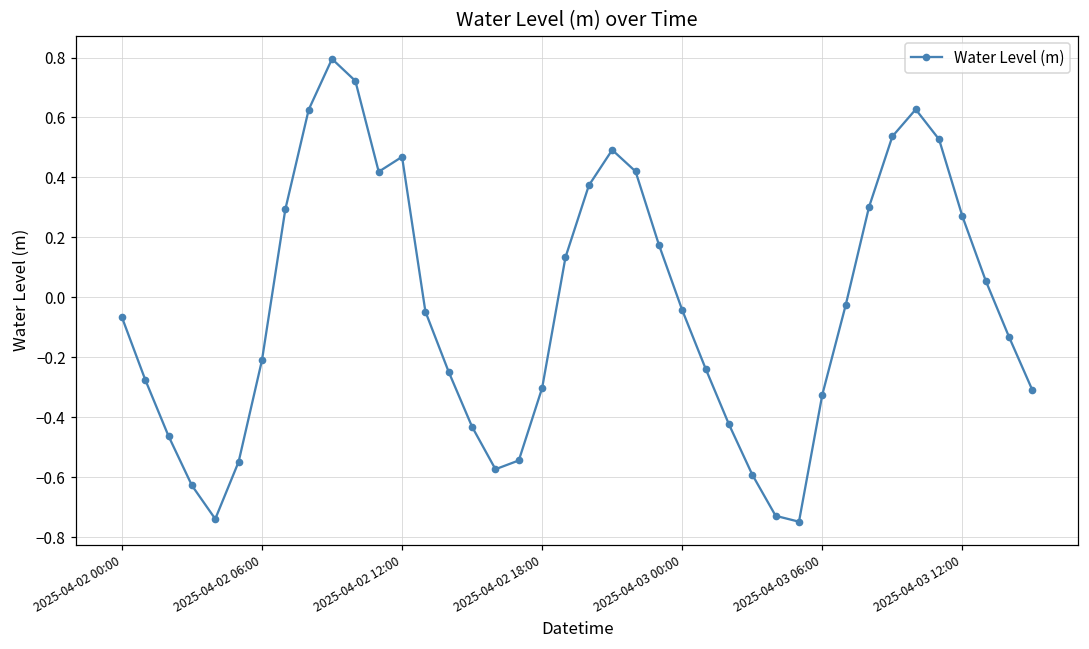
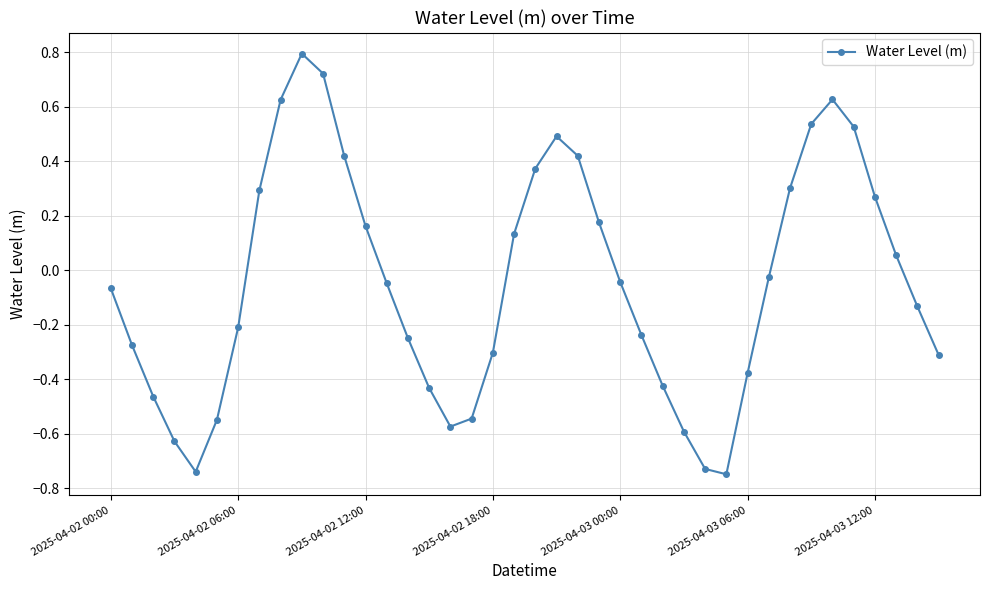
  {
    "2025-04-02 00:00": -0.07,
    "2025-04-02 06:00": -0.21,
-   "2025-04-02 12:00": 0.47,
+   "2025-04-02 12:00": 0.16,
    "2025-04-02 18:00": -0.30,
    "2025-04-03 00:00": -0.04,
-   "2025-04-03 06:00": -0.32,
+   "2025-04-03 06:00": -0.38,
    "2025-04-03 12:00": 0.27
  }
